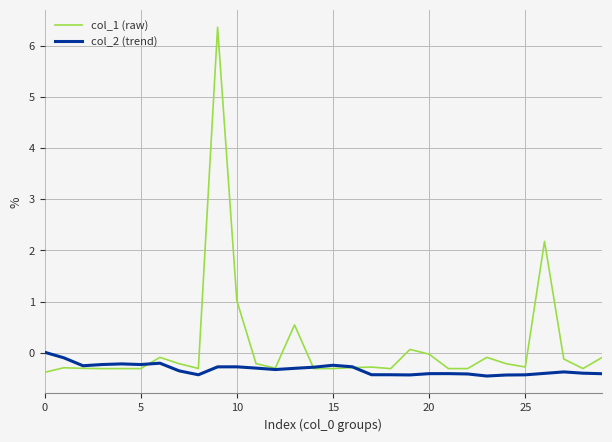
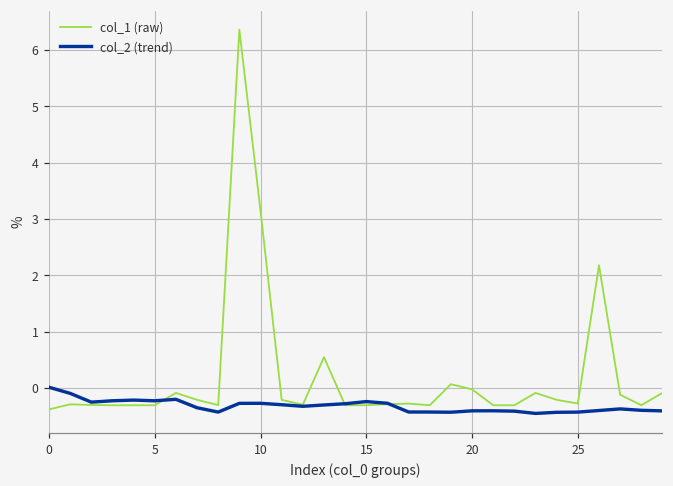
  {
    "col_1 (raw)": {
      "0": -0.4,
      "5": -0.3,
-     "10": 1.0,
+     "10": 3.1,
      "15": -0.3,
      "20": 0.0,
      "25": -0.3
    },
    "col_2 (trend)": {
      "0": 0.0,
      "5": -0.2,
      "10": -0.3,
      "15": -0.2,
      "20": -0.4,
      "25": -0.4
    }
  }
